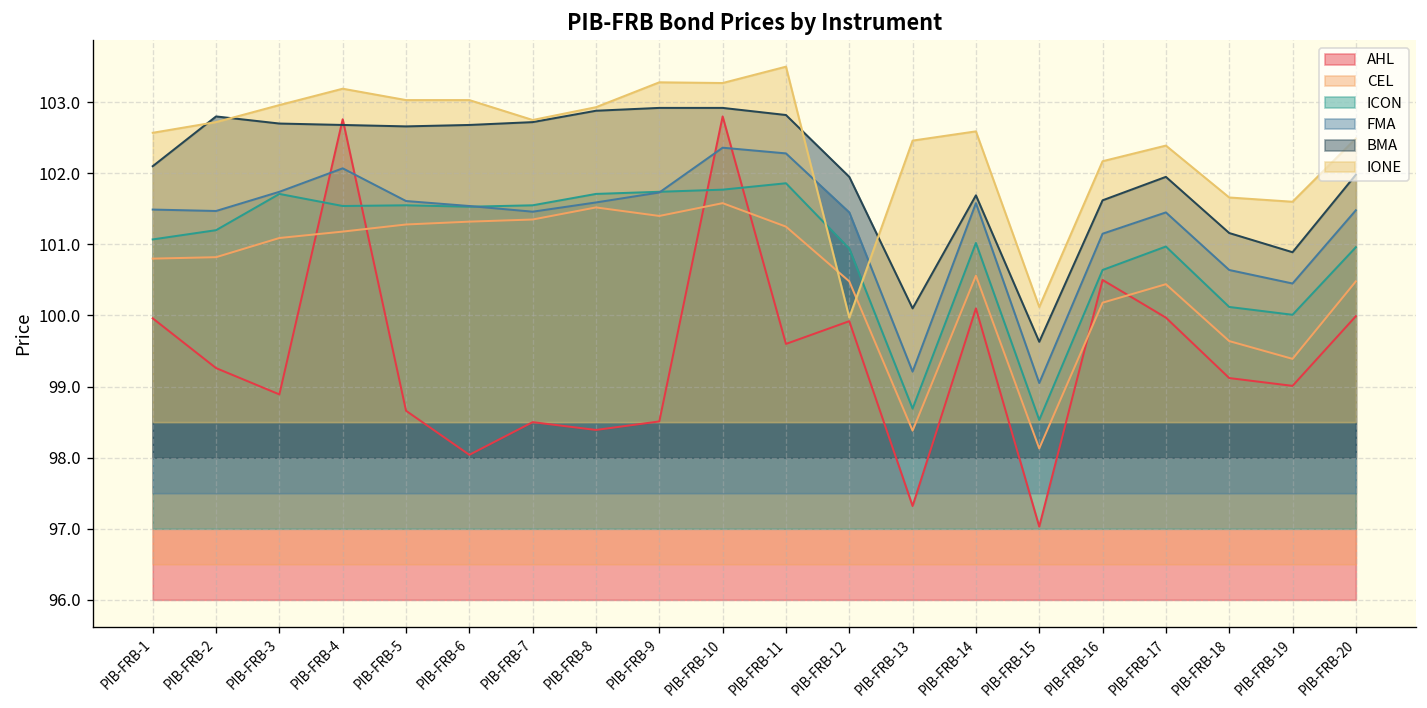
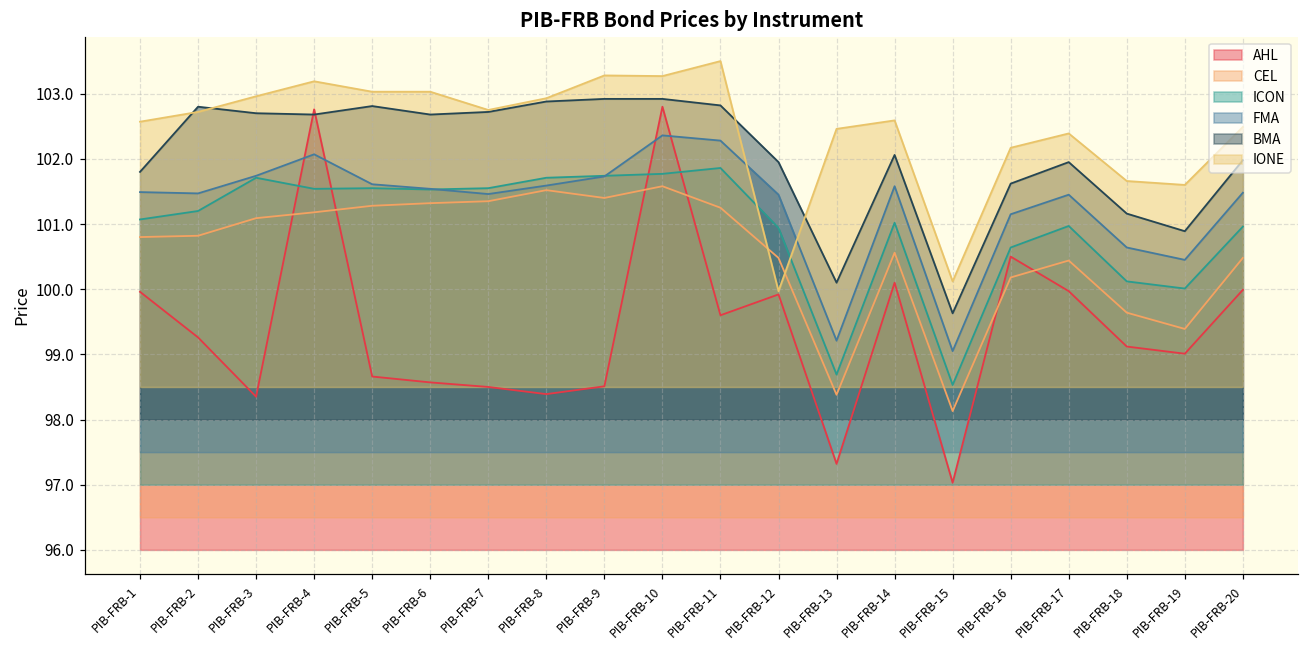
  {
    "AHL": {
      "PIB-FRB-1": 100.0,
      "PIB-FRB-2": 99.3,
-     "PIB-FRB-3": 98.9,
+     "PIB-FRB-3": 98.4,
      "PIB-FRB-4": 102.8,
      "PIB-FRB-5": 98.7,
-     "PIB-FRB-6": 98.0,
+     "PIB-FRB-6": 98.6,
      "PIB-FRB-7": 98.5,
      "PIB-FRB-8": 98.4,
      "PIB-FRB-9": 98.5,
      "PIB-FRB-10": 102.8,
      "PIB-FRB-11": 99.6,
      "PIB-FRB-12": 99.9,
      "PIB-FRB-13": 97.3,
      "PIB-FRB-14": 100.1,
      "PIB-FRB-15": 97.0,
      "PIB-FRB-16": 100.5,
      "PIB-FRB-17": 100.0,
      "PIB-FRB-18": 99.1,
      "PIB-FRB-19": 99.0,
      "PIB-FRB-20": 100.0
    },
    "BMA": {
-     "PIB-FRB-1": 102.1,
+     "PIB-FRB-1": 101.8,
      "PIB-FRB-2": 102.8,
      "PIB-FRB-3": 102.7,
      "PIB-FRB-4": 102.7,
-     "PIB-FRB-5": 102.7,
+     "PIB-FRB-5": 102.8,
      "PIB-FRB-6": 102.7,
      "PIB-FRB-8": 102.9,
      "PIB-FRB-9": 102.9,
      "PIB-FRB-10": 102.9,
      "PIB-FRB-11": 102.8,
      "PIB-FRB-12": 102.0,
      "PIB-FRB-13": 100.1,
-     "PIB-FRB-14": 101.7,
+     "PIB-FRB-14": 102.1,
      "PIB-FRB-15": 99.6,
      "PIB-FRB-16": 101.6,
      "PIB-FRB-17": 102.0,
      "PIB-FRB-18": 101.2,
      "PIB-FRB-19": 100.9
    }
  }
